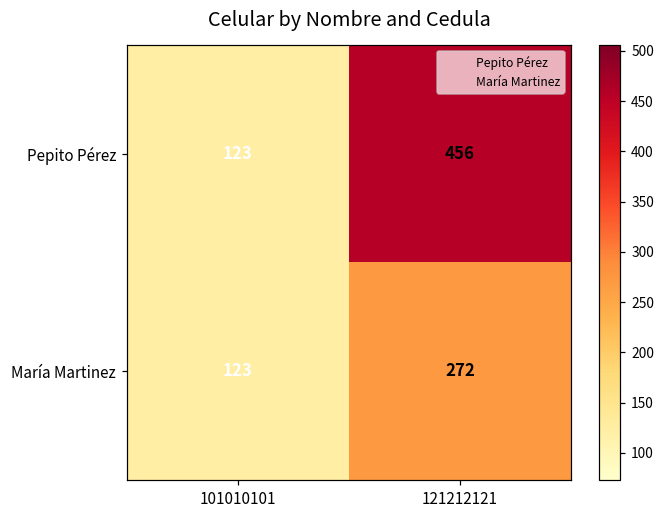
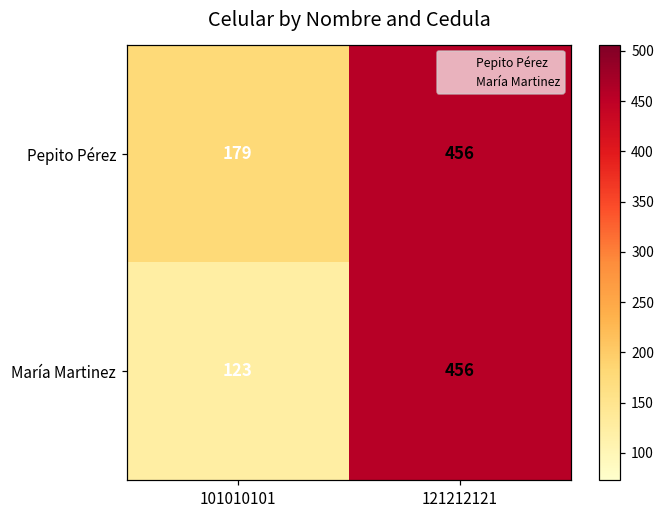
  {
    "Pepito Pérez": {
-     "101010101": 123,
+     "101010101": 179,
      "121212121": 456
    },
    "María Martinez": {
      "101010101": 123,
-     "121212121": 272
+     "121212121": 456
    }
  }
